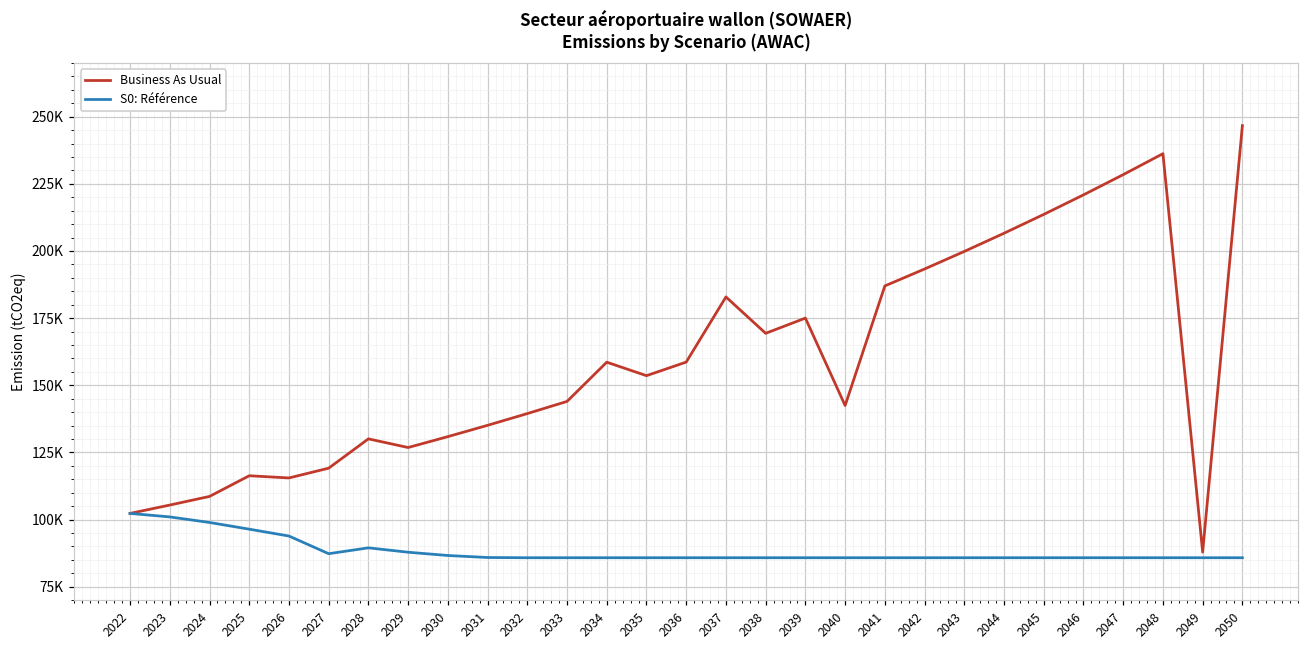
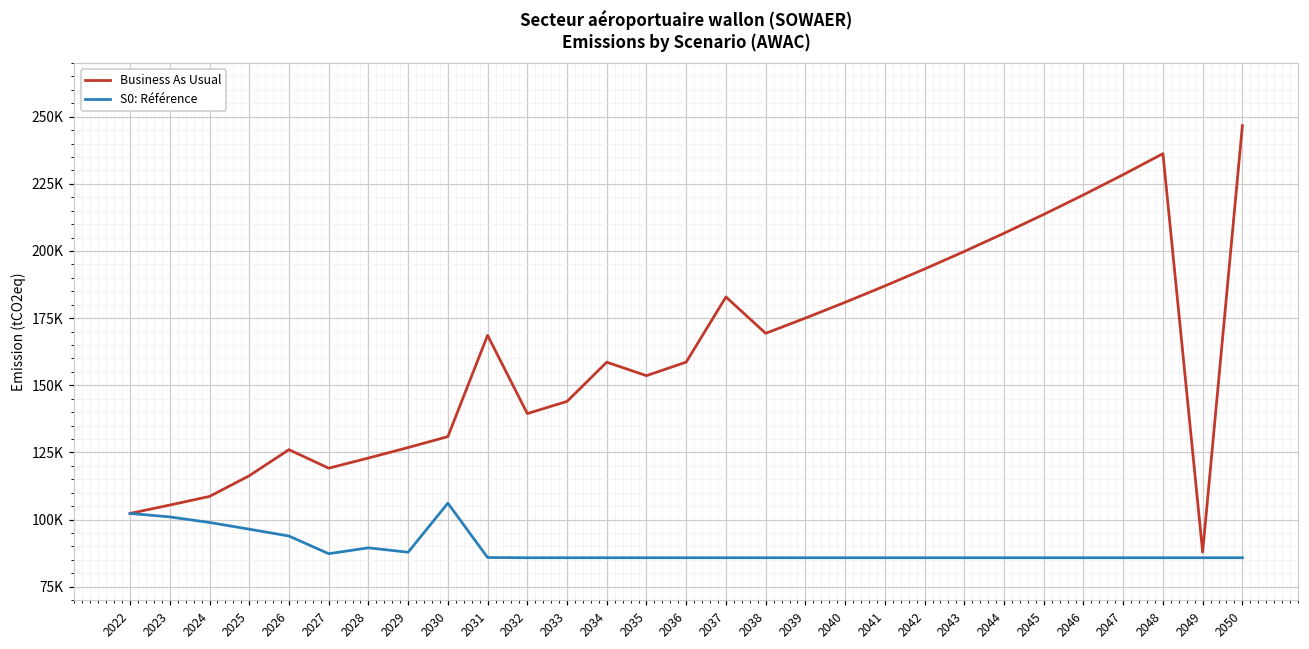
  {
    "Business As Usual": {
      "2023": 105000,
      "2024": 109000,
      "2025": 116000,
-     "2026": 116000,
+     "2026": 126000,
      "2027": 119000,
-     "2028": 130000,
+     "2028": 123000,
      "2029": 127000,
      "2030": 131000,
-     "2031": 135000,
+     "2031": 169000,
      "2032": 139000,
      "2033": 144000,
      "2034": 159000,
      "2035": 154000,
      "2036": 159000,
      "2037": 183000,
      "2038": 169000,
      "2039": 175000,
-     "2040": 142000,
+     "2040": 181000,
      "2041": 187000,
      "2042": 193000,
      "2043": 200000,
      "2044": 207000,
      "2045": 214000,
      "2046": 221000,
      "2047": 228000,
      "2048": 236000,
      "2049": 88000,
      "2050": 247000
    },
    "S0: Référence": {
      "2023": 101000,
      "2024": 99000,
      "2025": 96000,
      "2026": 94000,
      "2027": 87000,
      "2028": 89000,
      "2029": 88000,
-     "2030": 87000,
+     "2030": 106000,
      "2031": 86000,
      "2032": 86000,
      "2033": 86000,
      "2034": 86000,
      "2035": 86000,
      "2036": 86000,
      "2037": 86000,
      "2038": 86000,
      "2039": 86000,
      "2040": 86000,
      "2041": 86000,
      "2042": 86000,
      "2043": 86000,
      "2044": 86000,
      "2045": 86000,
      "2046": 86000,
      "2047": 86000,
      "2048": 86000,
      "2049": 86000,
      "2050": 86000
    }
  }
